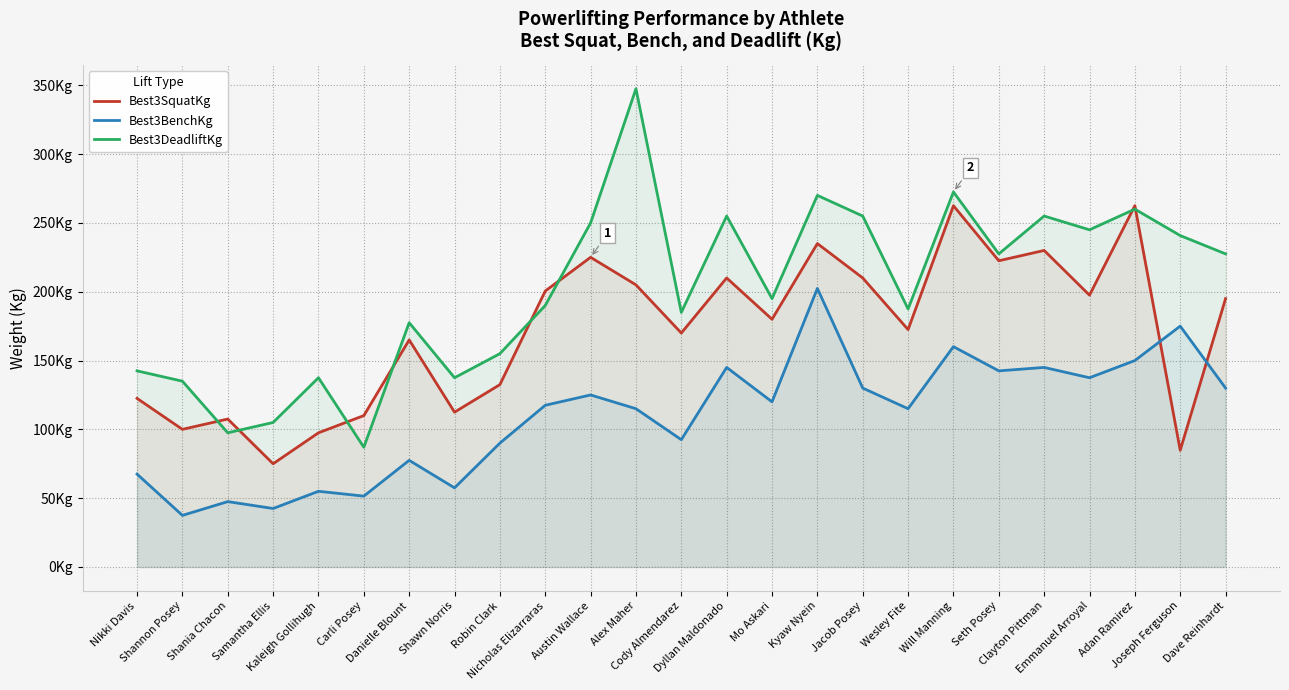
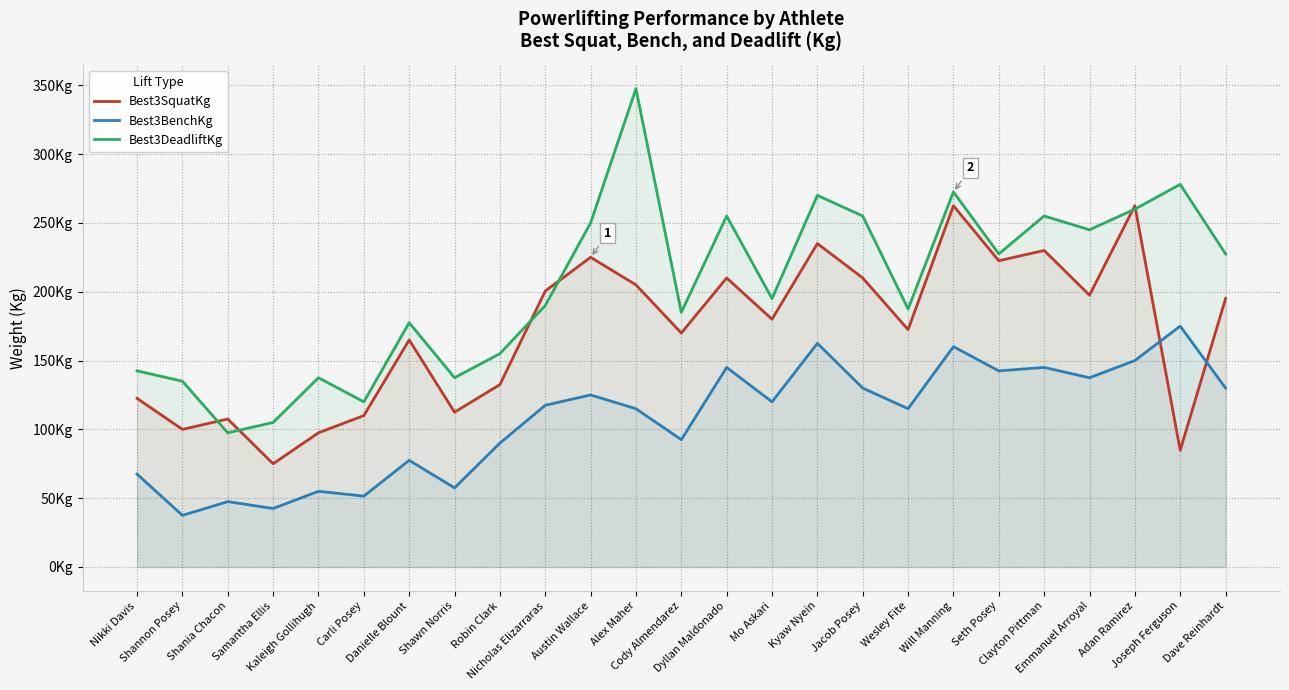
  {
    "Best3SquatKg": {
      "Nikki Davis": "123Kg",
      "Shannon Posey": "100Kg",
      "Shania Chacon": "108Kg",
      "Samantha Ellis": "75Kg",
      "Kaleigh Gollihugh": "98Kg",
      "Carli Posey": "110Kg",
      "Danielle Blount": "165Kg",
      "Shawn Norris": "113Kg",
      "Robin Clark": "133Kg",
      "Nicholas Elizarraras": "201Kg",
      "Alex Maher": "205Kg",
      "Cody Almendarez": "170Kg",
      "Dyllan Maldonado": "210Kg",
      "Mo Askari": "180Kg",
      "Kyaw Nyein": "235Kg",
      "Jacob Posey": "210Kg",
      "Wesley Fite": "173Kg",
      "Will Manning": "263Kg",
      "Seth Posey": "223Kg",
      "Clayton Pittman": "230Kg",
      "Emmanuel Arroyal": "198Kg",
      "Adan Ramirez": "263Kg",
      "Joseph Ferguson": "85Kg",
      "Dave Reinhardt": "195Kg"
    },
    "Best3BenchKg": {
      "Nikki Davis": "68Kg",
      "Shannon Posey": "38Kg",
      "Shania Chacon": "48Kg",
      "Samantha Ellis": "43Kg",
      "Kaleigh Gollihugh": "55Kg",
      "Carli Posey": "52Kg",
      "Danielle Blount": "78Kg",
      "Shawn Norris": "58Kg",
      "Robin Clark": "90Kg",
      "Nicholas Elizarraras": "118Kg",
      "Austin Wallace": "125Kg",
      "Alex Maher": "115Kg",
      "Cody Almendarez": "93Kg",
      "Dyllan Maldonado": "145Kg",
      "Mo Askari": "120Kg",
-     "Kyaw Nyein": "202Kg",
+     "Kyaw Nyein": "163Kg",
      "Jacob Posey": "130Kg",
      "Wesley Fite": "115Kg",
      "Will Manning": "160Kg",
      "Seth Posey": "143Kg",
      "Clayton Pittman": "145Kg",
      "Emmanuel Arroyal": "138Kg",
      "Adan Ramirez": "150Kg",
      "Joseph Ferguson": "175Kg",
      "Dave Reinhardt": "130Kg"
    },
    "Best3DeadliftKg": {
      "Nikki Davis": "143Kg",
      "Shannon Posey": "135Kg",
      "Shania Chacon": "98Kg",
      "Samantha Ellis": "105Kg",
      "Kaleigh Gollihugh": "138Kg",
-     "Carli Posey": "87Kg",
+     "Carli Posey": "120Kg",
      "Danielle Blount": "178Kg",
      "Shawn Norris": "138Kg",
      "Robin Clark": "155Kg",
      "Nicholas Elizarraras": "190Kg",
      "Austin Wallace": "250Kg",
      "Alex Maher": "348Kg",
      "Cody Almendarez": "185Kg",
      "Dyllan Maldonado": "255Kg",
      "Mo Askari": "195Kg",
      "Kyaw Nyein": "270Kg",
      "Jacob Posey": "255Kg",
      "Wesley Fite": "188Kg",
      "Seth Posey": "228Kg",
      "Clayton Pittman": "255Kg",
      "Emmanuel Arroyal": "245Kg",
      "Adan Ramirez": "260Kg",
-     "Joseph Ferguson": "241Kg",
+     "Joseph Ferguson": "278Kg",
      "Dave Reinhardt": "228Kg"
    }
  }
